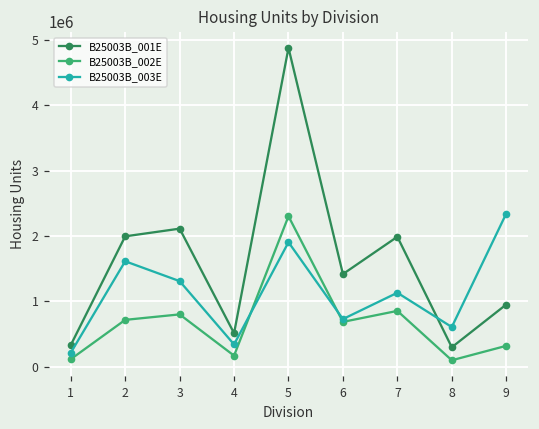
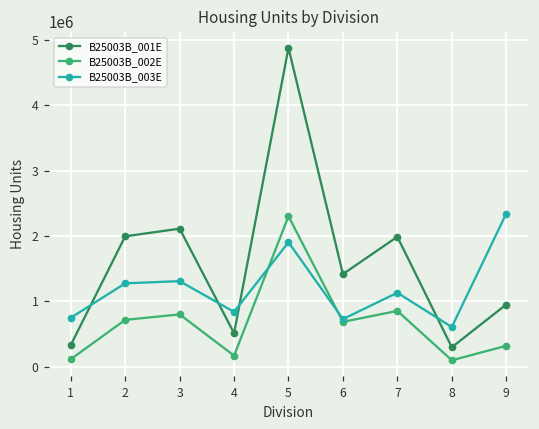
  {
    "B25003B_003E": {
-     "1": 200000,
-     "2": 1600000,
+     "1": 800000,
+     "2": 1300000,
      "3": 1300000,
-     "4": 300000,
+     "4": 800000,
      "5": 1900000,
      "7": 1100000,
      "8": 600000,
      "9": 2300000
    }
  }
